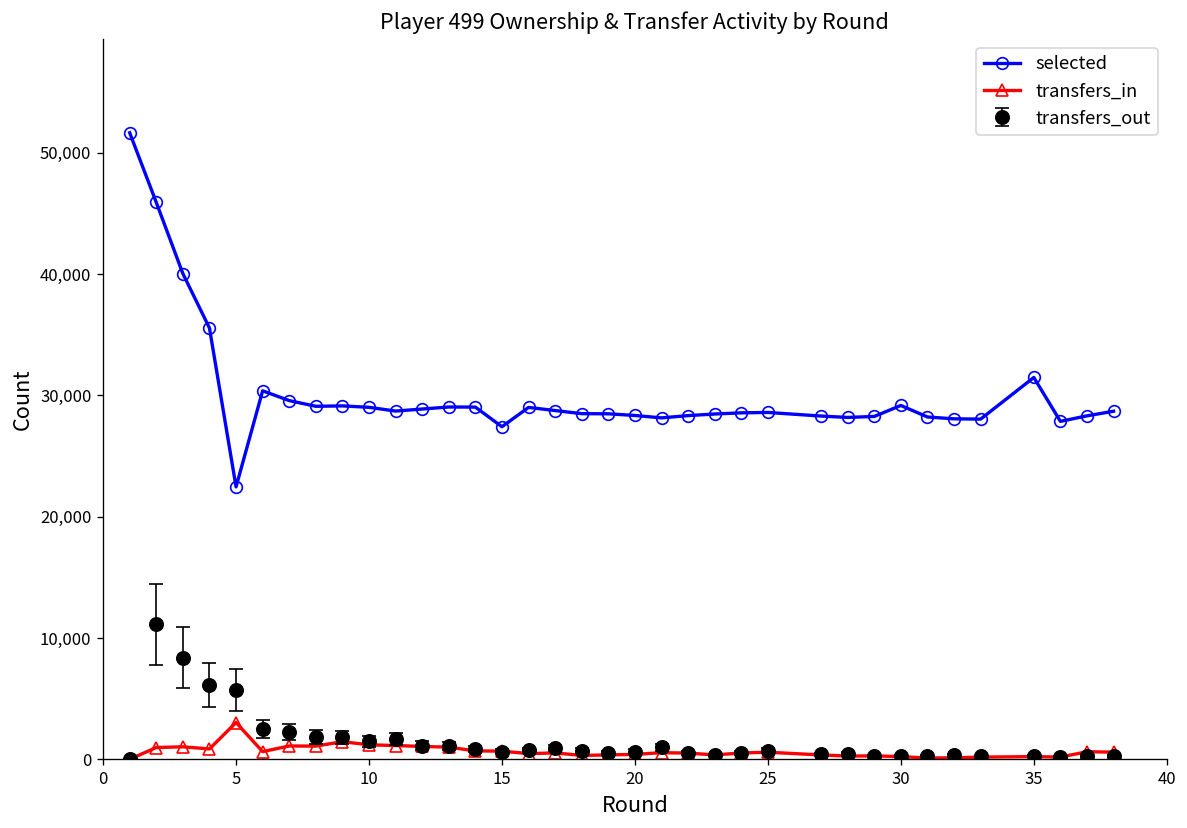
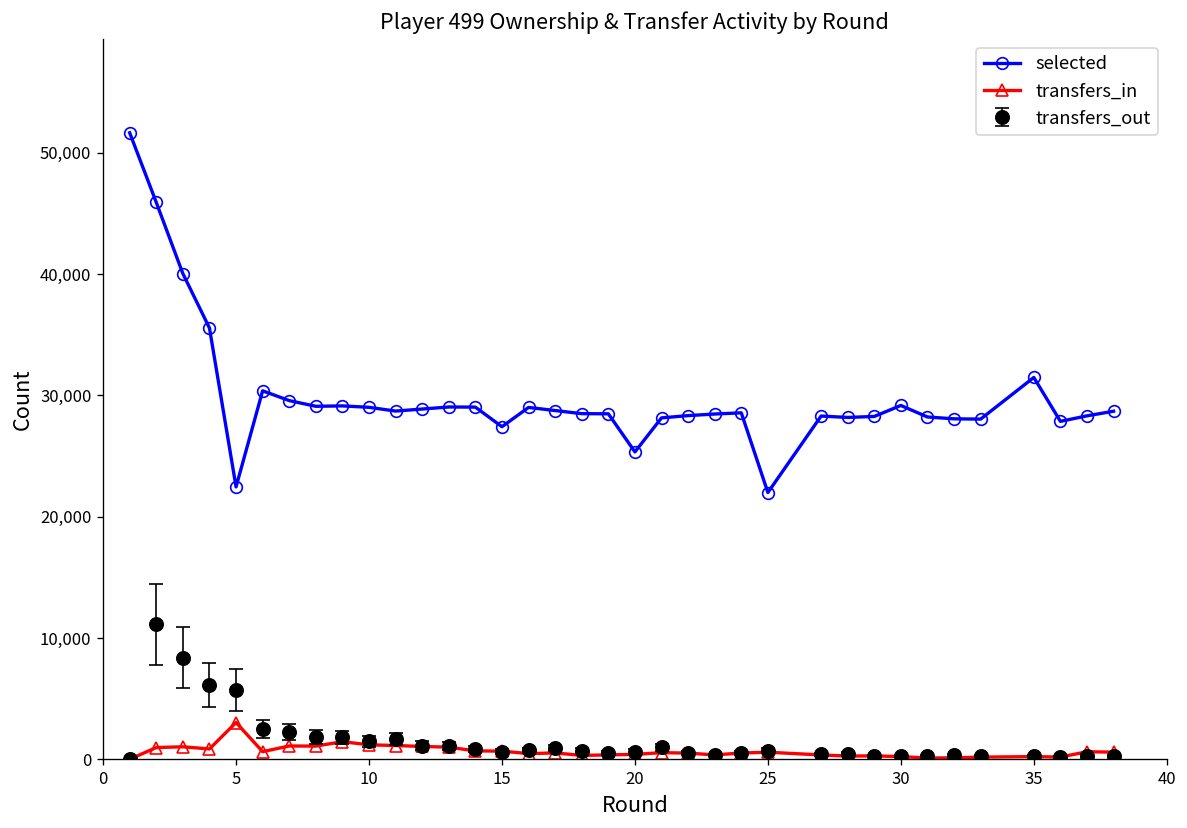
  {
    "selected": {
      "5": "22,500",
      "10": "29,000",
      "15": "27,400",
-     "20": "28,300",
-     "25": "28,600",
+     "20": "25,300",
+     "25": "22,000",
      "30": "29,200",
      "35": "31,500"
    },
    "transfers_in": {
      "5": "3,000"
    }
  }
